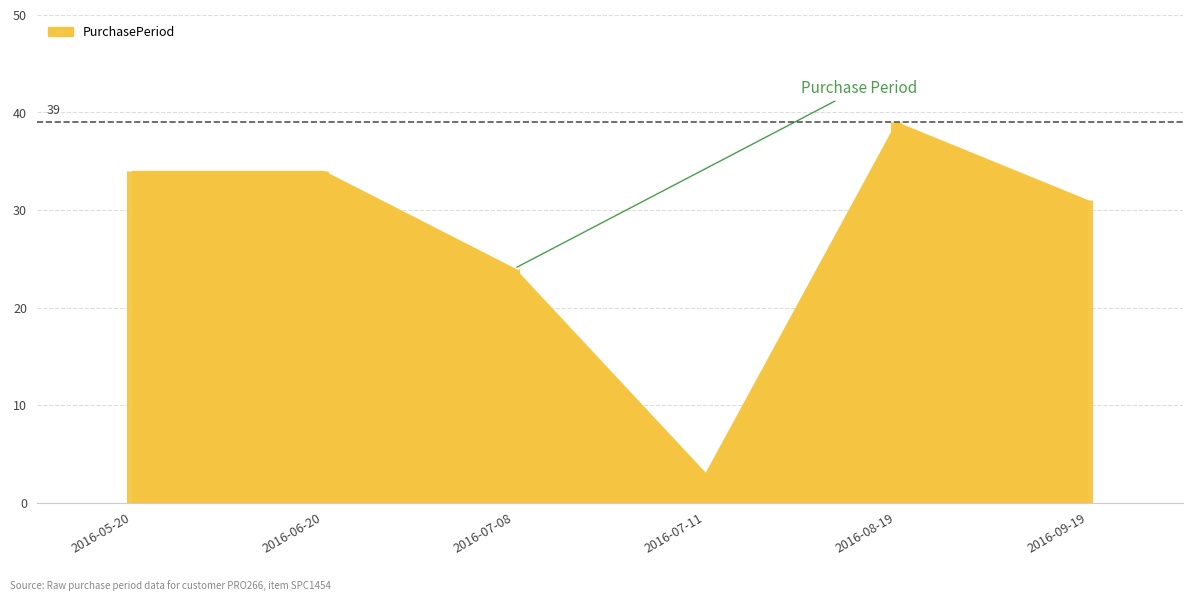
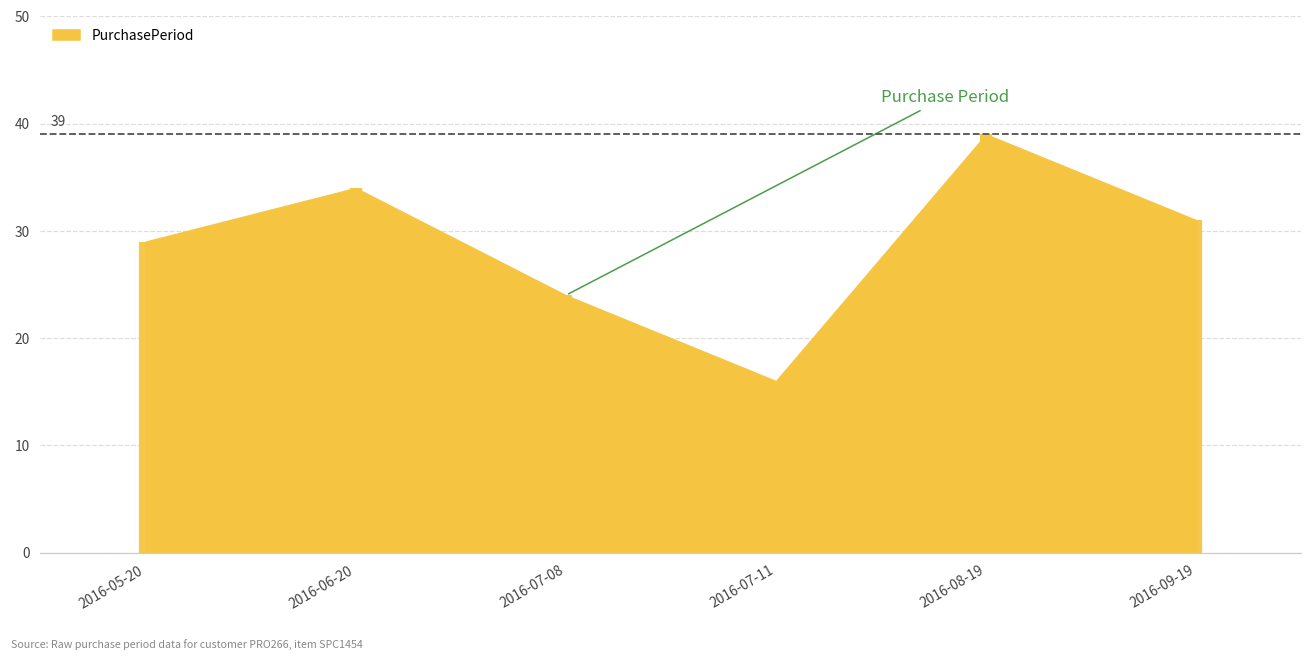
  {
-   "2016-05-20": 34,
+   "2016-05-20": 29,
    "2016-06-20": 34,
    "2016-07-08": 24,
-   "2016-07-11": 3,
+   "2016-07-11": 16,
    "2016-08-19": 39,
    "2016-09-19": 31
  }
